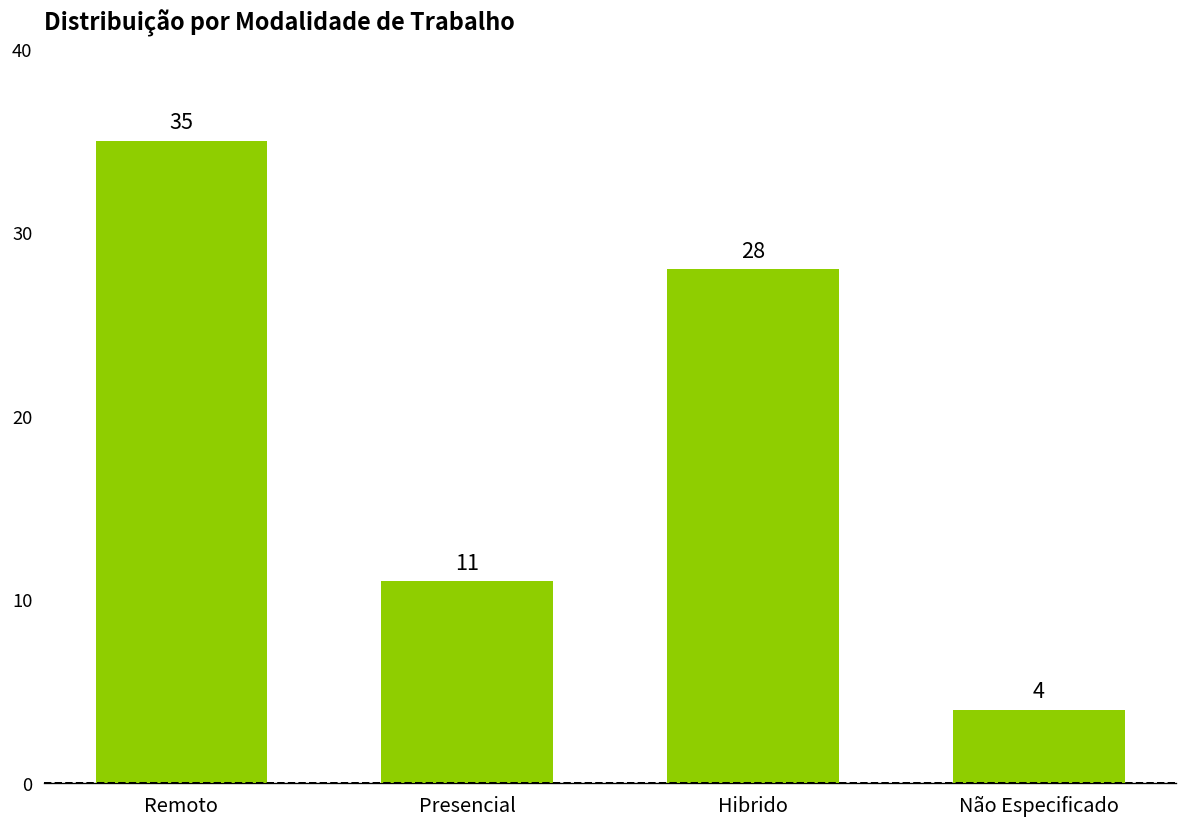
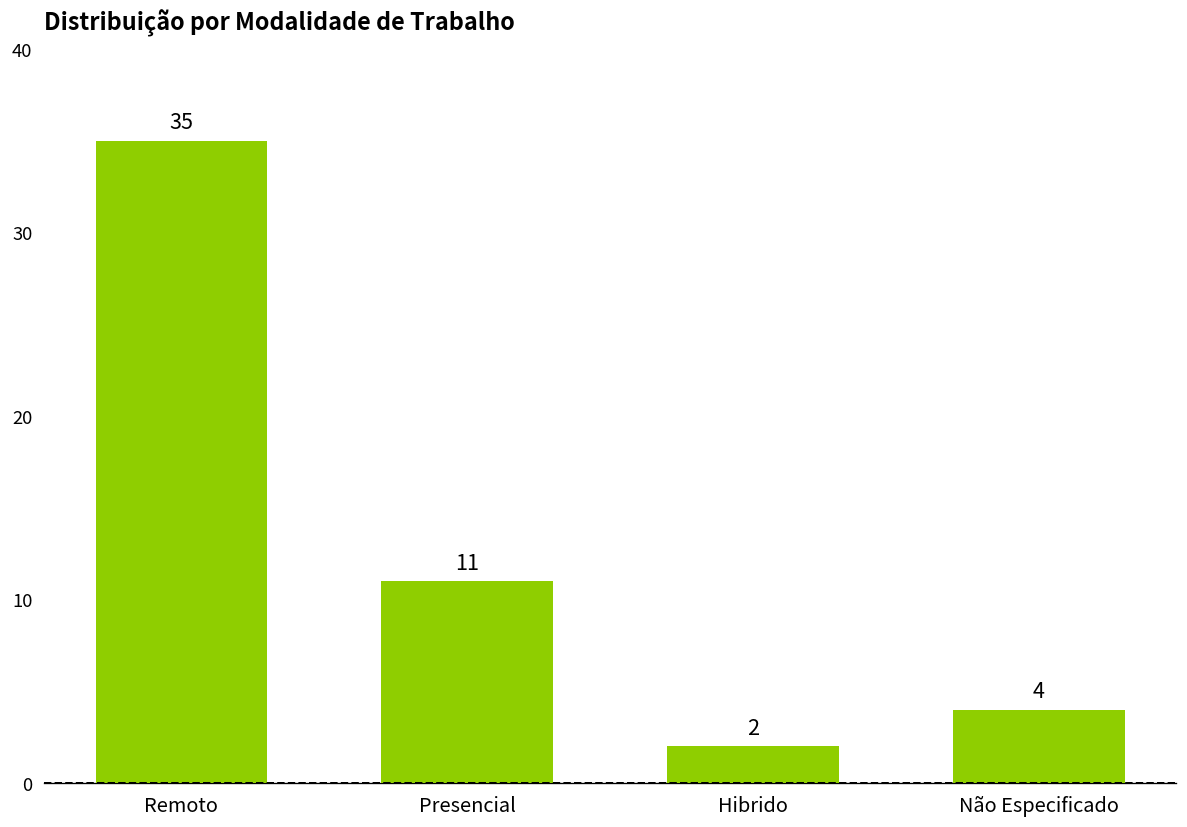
  {
    "Remoto": 35,
    "Presencial": 11,
-   "Hibrido": 28,
+   "Hibrido": 2,
    "Não Especificado": 4
  }
